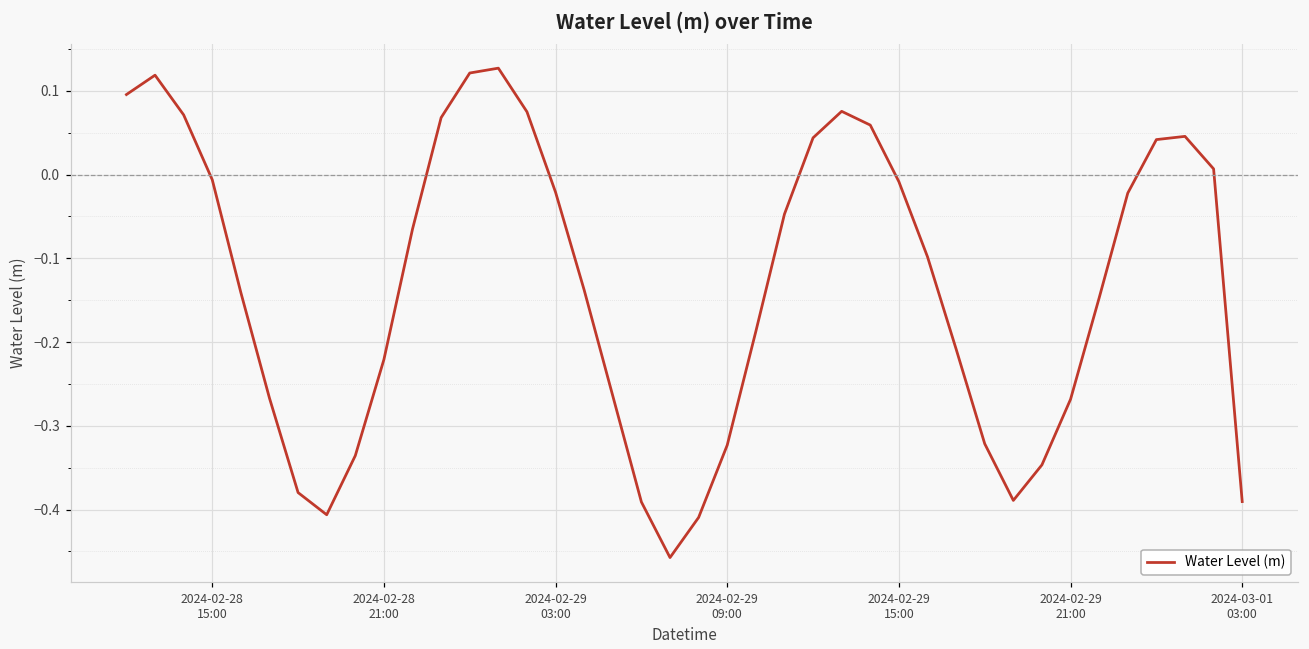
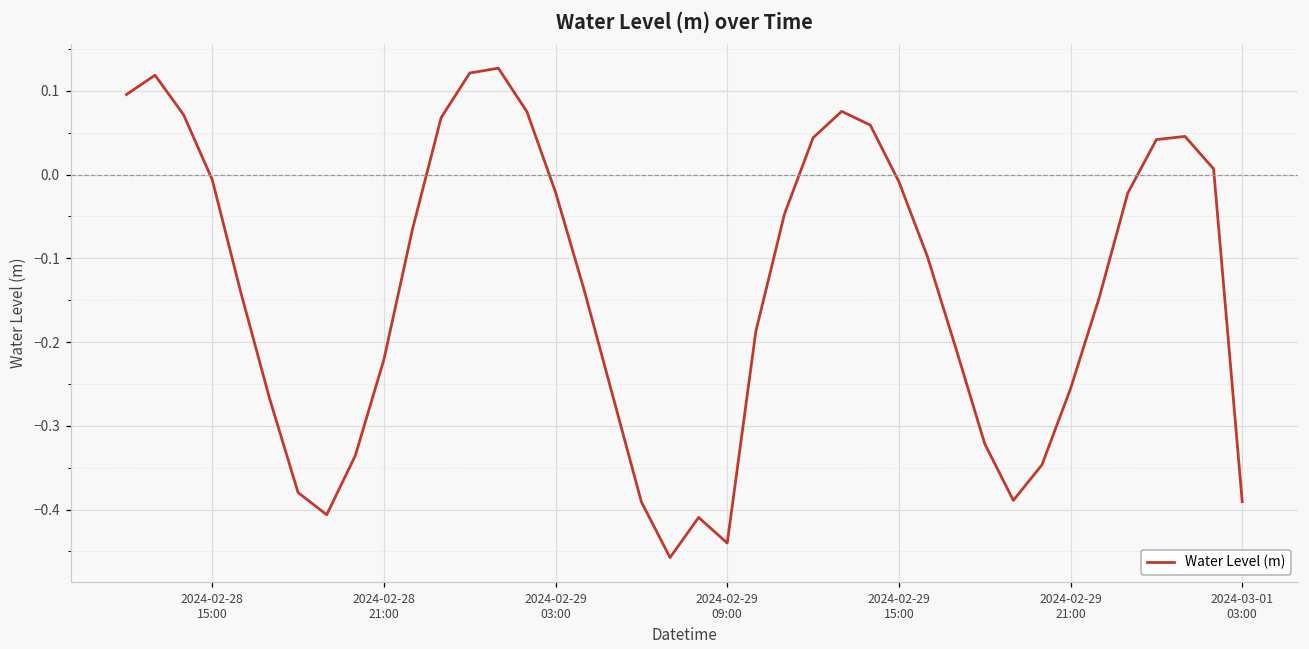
  {
    "2024-02-28 15:00": -0.01,
    "2024-02-28 21:00": -0.22,
    "2024-02-29 03:00": -0.02,
-   "2024-02-29 09:00": -0.32,
+   "2024-02-29 09:00": -0.44,
    "2024-02-29 15:00": -0.01,
-   "2024-02-29 21:00": -0.27,
+   "2024-02-29 21:00": -0.26,
    "2024-03-01 03:00": -0.39
  }
